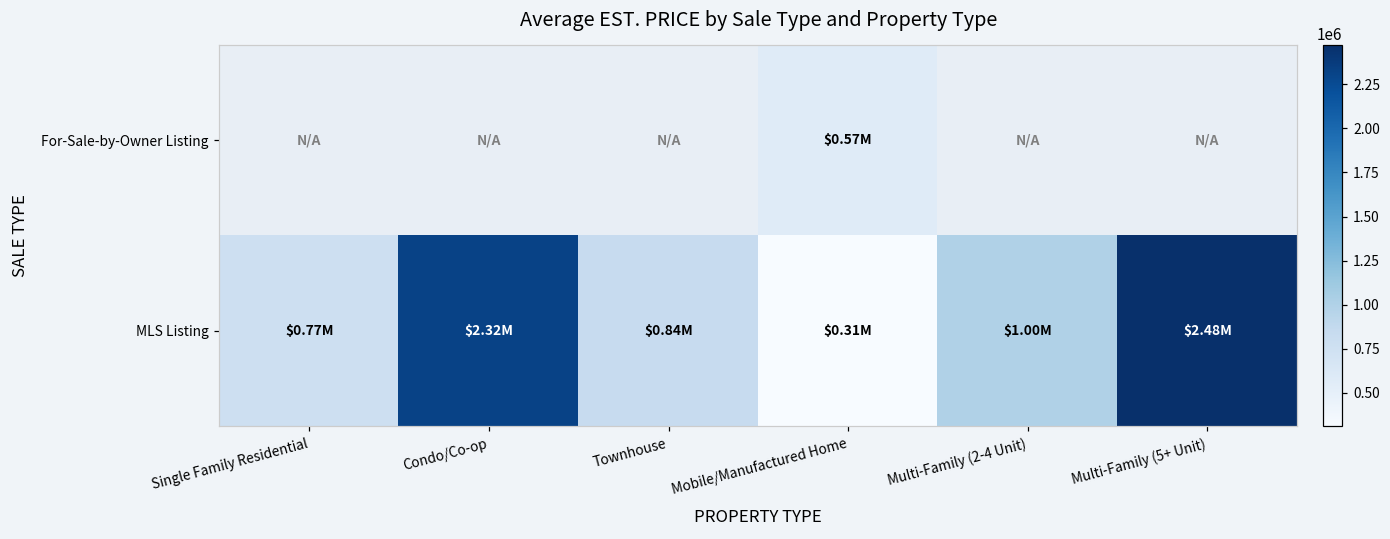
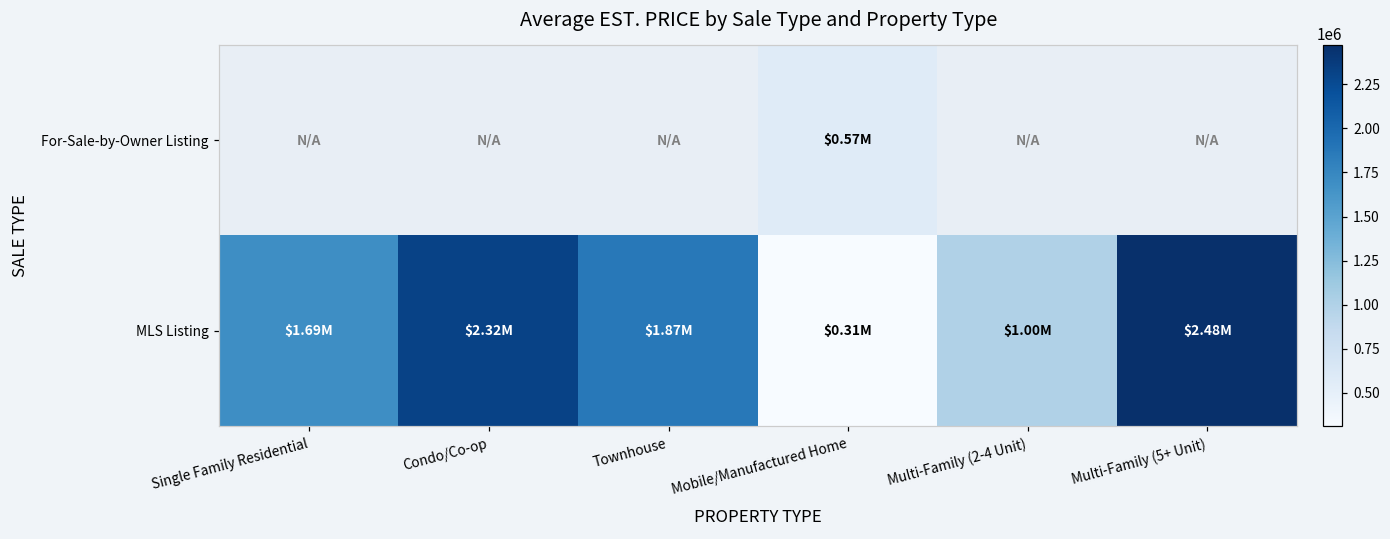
  {
    "For-Sale-by-Owner Listing": {
      "Mobile/Manufactured Home": "$0.57M"
    },
    "MLS Listing": {
-     "Single Family Residential": "$0.77M",
+     "Single Family Residential": "$1.69M",
      "Condo/Co-op": "$2.32M",
-     "Townhouse": "$0.84M",
+     "Townhouse": "$1.87M",
      "Mobile/Manufactured Home": "$0.31M",
      "Multi-Family (2-4 Unit)": "$1.00M",
      "Multi-Family (5+ Unit)": "$2.48M"
    }
  }
